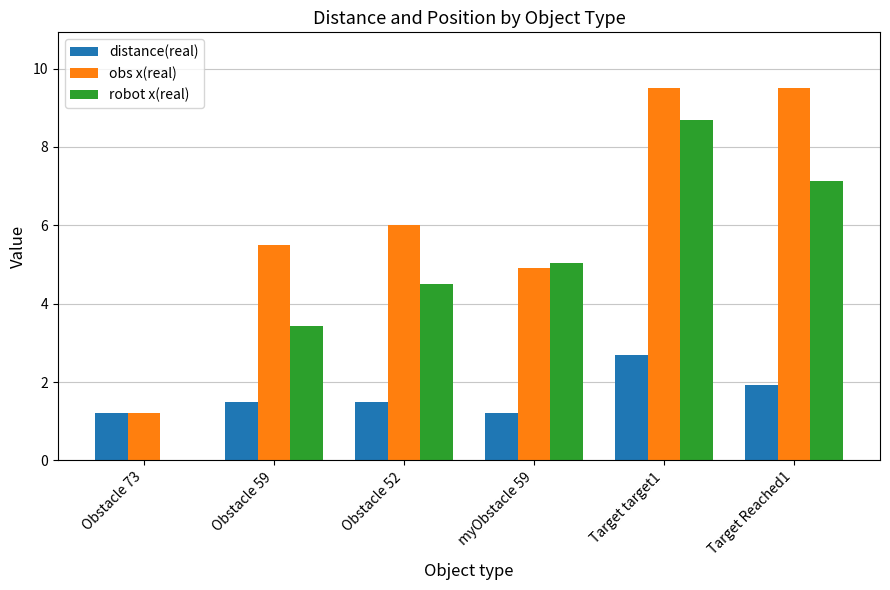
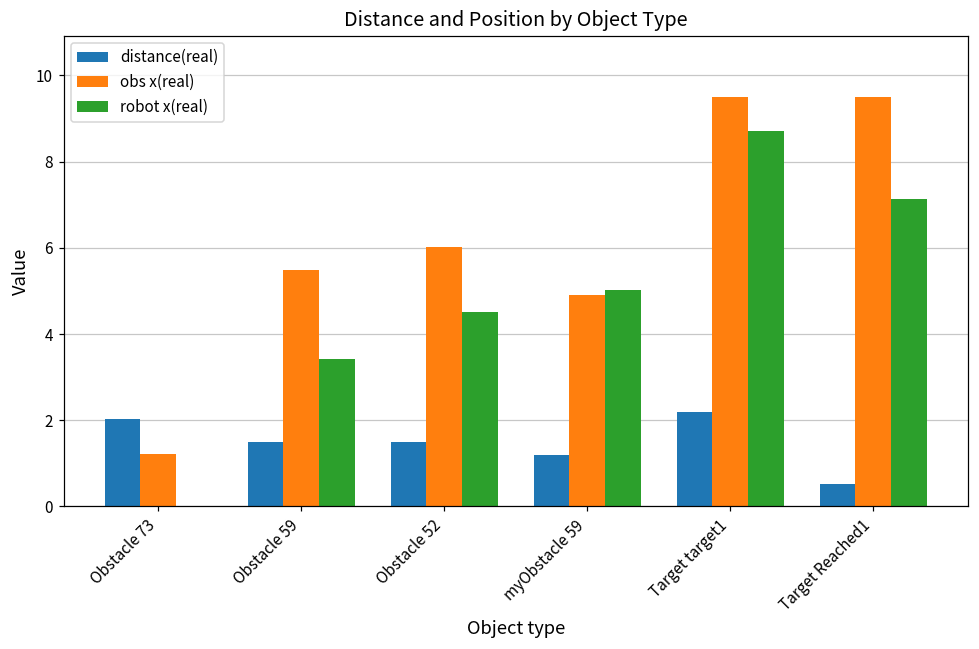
  {
    "distance(real)": {
-     "Obstacle 73": 1.2,
+     "Obstacle 73": 2.0,
      "Obstacle 59": 1.5,
      "Obstacle 52": 1.5,
      "myObstacle 59": 1.2,
-     "Target target1": 2.7,
-     "Target Reached1": 1.9
+     "Target target1": 2.2,
+     "Target Reached1": 0.5
    },
    "obs x(real)": {
      "Obstacle 73": 1.2,
      "Obstacle 59": 5.5,
      "Obstacle 52": 6.0,
      "myObstacle 59": 4.9,
      "Target target1": 9.5,
      "Target Reached1": 9.5
    },
    "robot x(real)": {
      "Obstacle 73": 0.0,
      "Obstacle 59": 3.4,
      "Obstacle 52": 4.5,
      "myObstacle 59": 5.0,
      "Target target1": 8.7,
      "Target Reached1": 7.1
    }
  }
